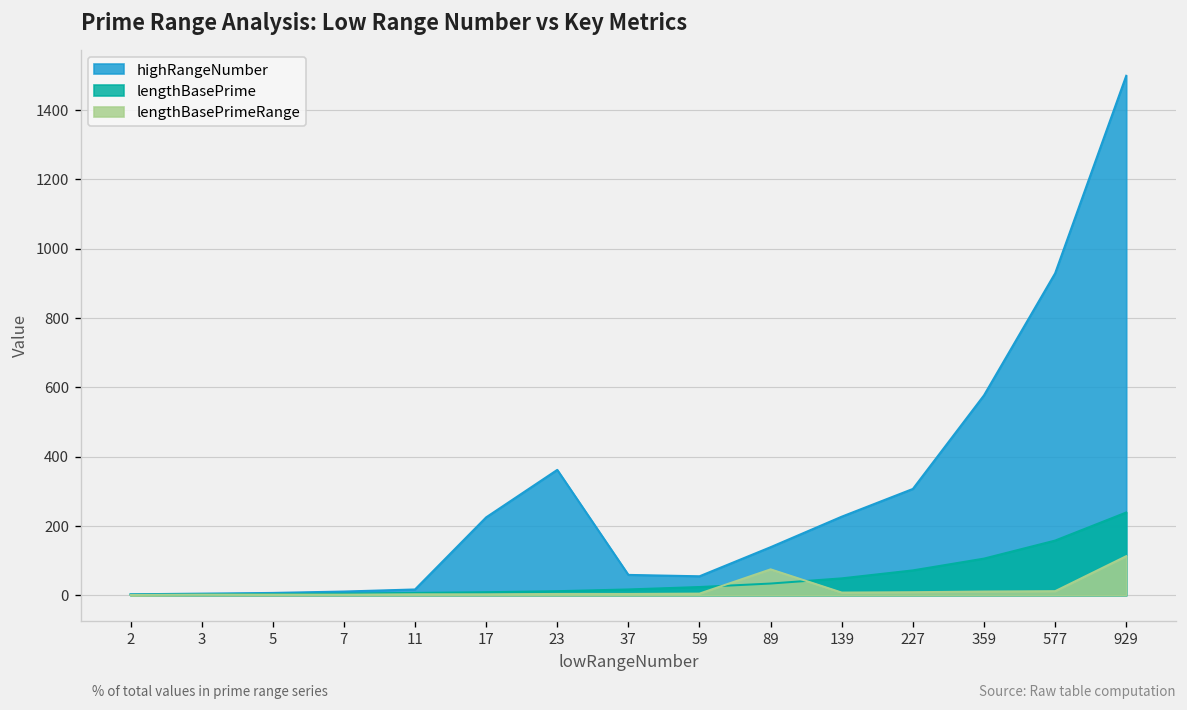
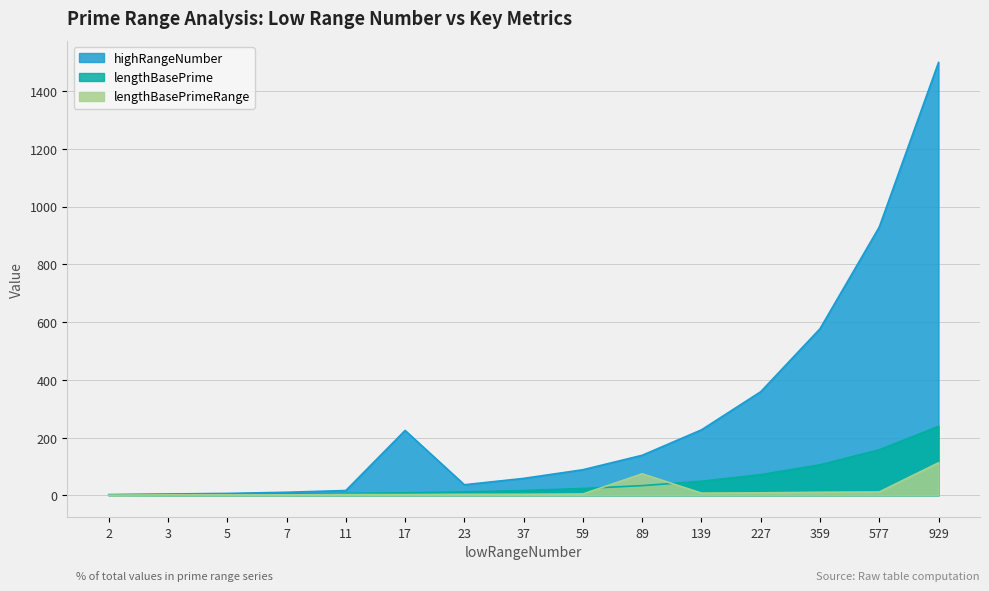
  {
    "highRangeNumber": {
      "11": 20,
      "17": 230,
-     "23": 360,
+     "23": 40,
      "37": 60,
-     "59": 60,
+     "59": 90,
      "89": 140,
      "139": 230,
-     "227": 310,
+     "227": 360,
      "359": 580,
      "577": 930,
      "929": 1500
    },
    "lengthBasePrime": {
      "37": 20,
      "59": 20,
      "89": 30,
      "139": 50,
      "227": 70,
      "359": 110,
      "577": 160,
      "929": 240
    },
    "lengthBasePrimeRange": {
      "37": 0,
      "59": 10,
      "89": 80,
      "139": 10,
      "227": 10,
      "359": 10,
      "577": 10,
      "929": 110
    }
  }
